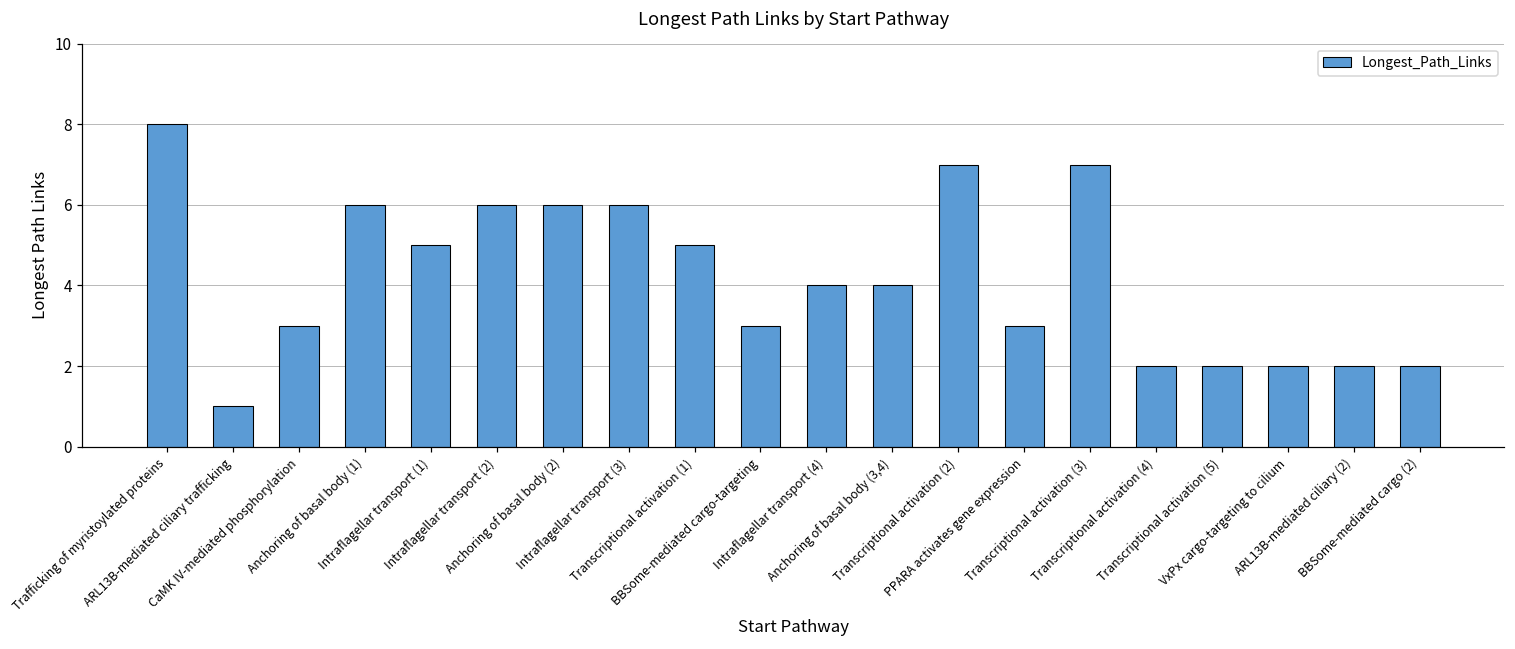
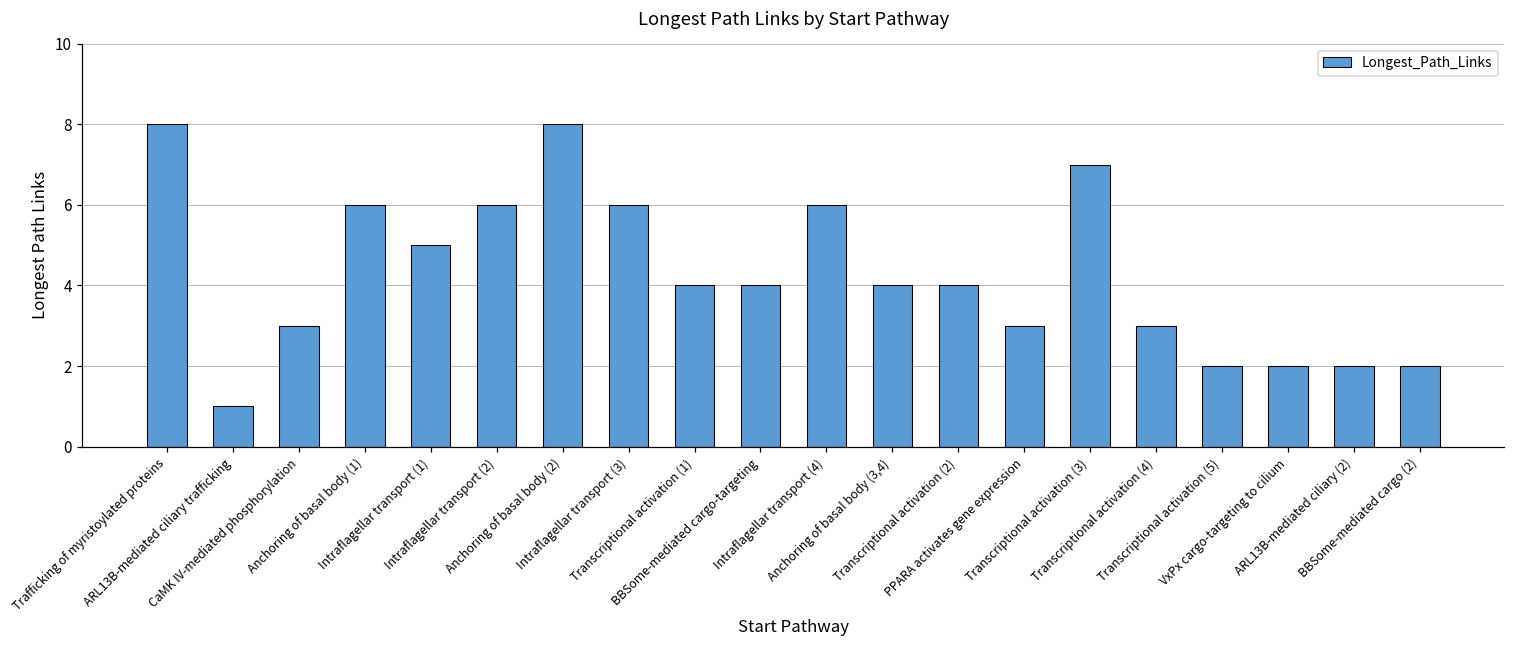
  {
    "Trafficking of myristoylated proteins": 8,
    "ARL13B-mediated ciliary trafficking": 1,
    "CaMK IV-mediated phosphorylation": 3,
    "Anchoring of basal body (1)": 6,
    "Intraflagellar transport (1)": 5,
    "Intraflagellar transport (2)": 6,
-   "Anchoring of basal body (2)": 6,
+   "Anchoring of basal body (2)": 8,
    "Intraflagellar transport (3)": 6,
-   "Transcriptional activation (1)": 5,
-   "BBSome-mediated cargo-targeting": 3,
-   "Intraflagellar transport (4)": 4,
+   "Transcriptional activation (1)": 4,
+   "BBSome-mediated cargo-targeting": 4,
+   "Intraflagellar transport (4)": 6,
    "Anchoring of basal body (3,4)": 4,
-   "Transcriptional activation (2)": 7,
+   "Transcriptional activation (2)": 4,
    "PPARA activates gene expression": 3,
    "Transcriptional activation (3)": 7,
-   "Transcriptional activation (4)": 2,
+   "Transcriptional activation (4)": 3,
    "Transcriptional activation (5)": 2,
    "VxPx cargo-targeting to cilium": 2,
    "ARL13B-mediated ciliary (2)": 2,
    "BBSome-mediated cargo (2)": 2
  }
